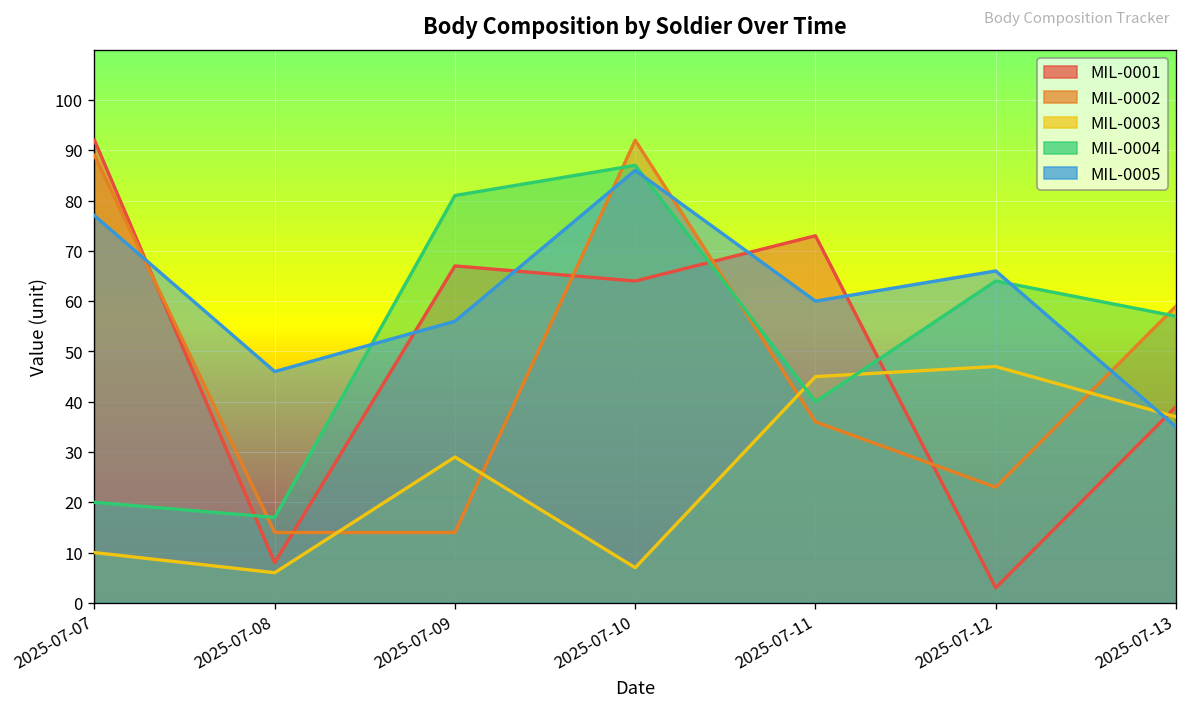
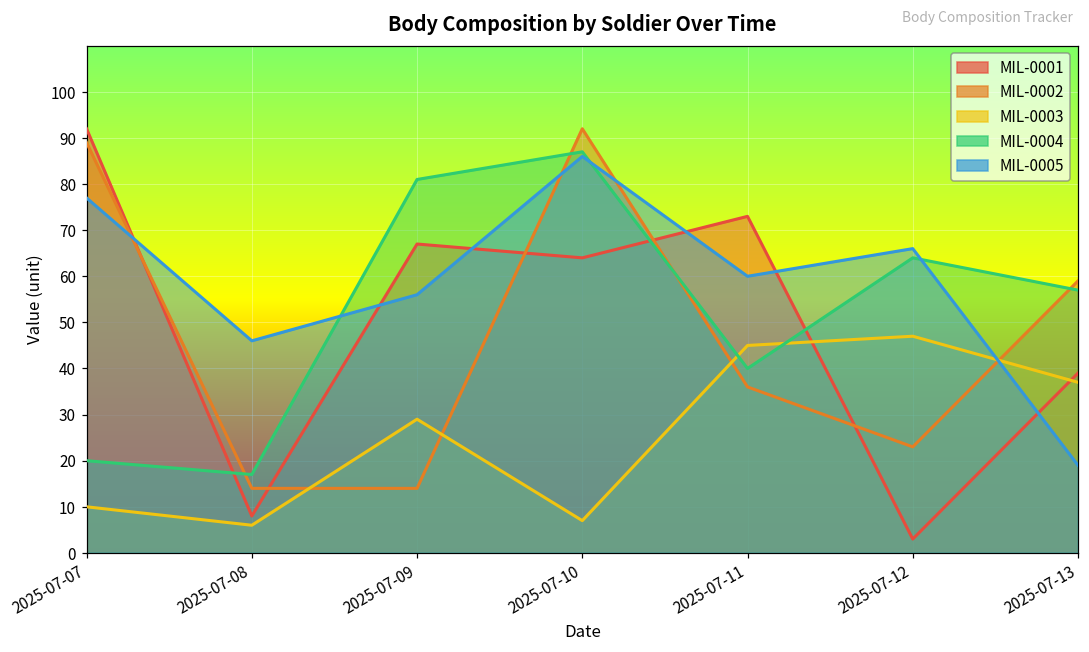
  {
    "MIL-0004": {
      "2025-07-07": 20,
      "2025-07-08": 17,
      "2025-07-09": 81,
      "2025-07-10": 87,
      "2025-07-11": 40,
      "2025-07-12": 64,
      "2025-07-13": 57
    },
    "MIL-0005": {
      "2025-07-07": 77,
      "2025-07-08": 46,
      "2025-07-09": 56,
      "2025-07-10": 86,
      "2025-07-11": 60,
      "2025-07-12": 66,
-     "2025-07-13": 35
+     "2025-07-13": 19
    }
  }
